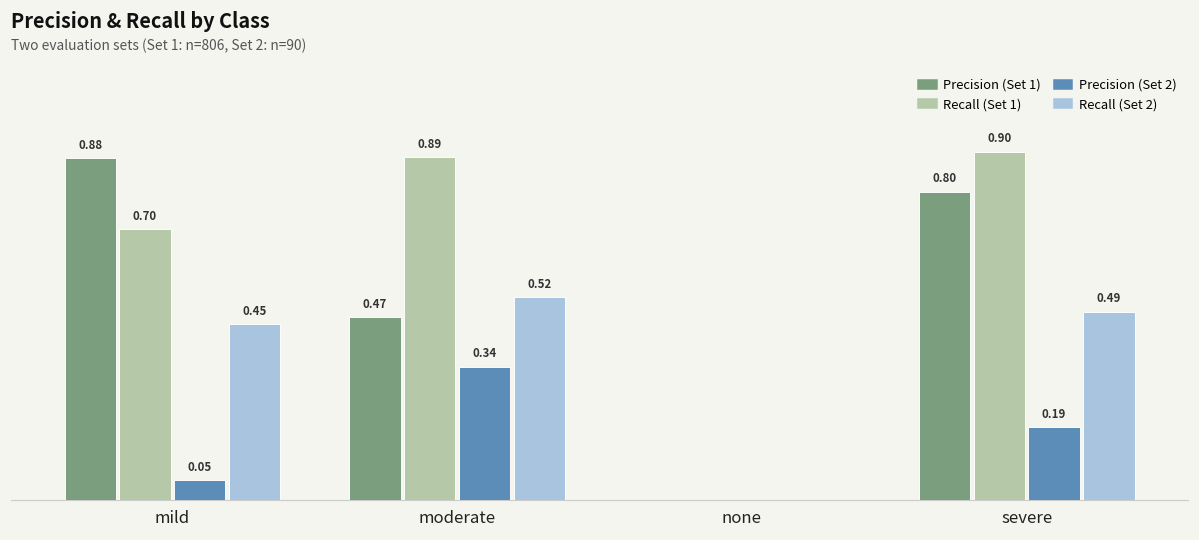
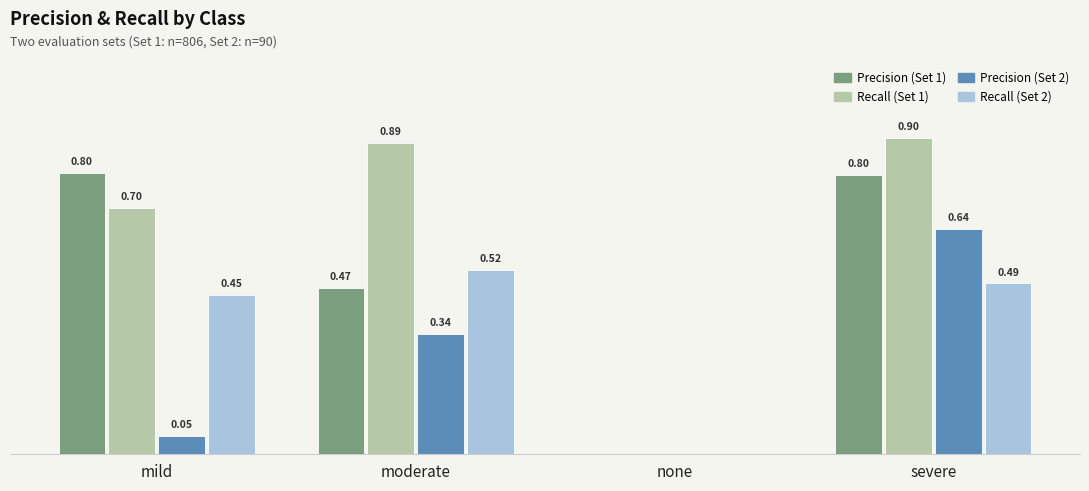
  {
    "Precision (Set 1)": {
-     "mild": 0.88,
+     "mild": 0.80,
      "moderate": 0.47,
      "severe": 0.80
    },
    "Precision (Set 2)": {
      "mild": 0.05,
      "moderate": 0.34,
-     "severe": 0.19
+     "severe": 0.64
    }
  }
